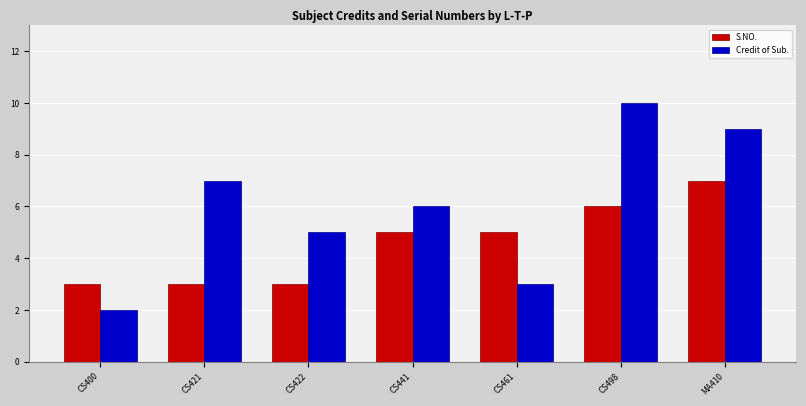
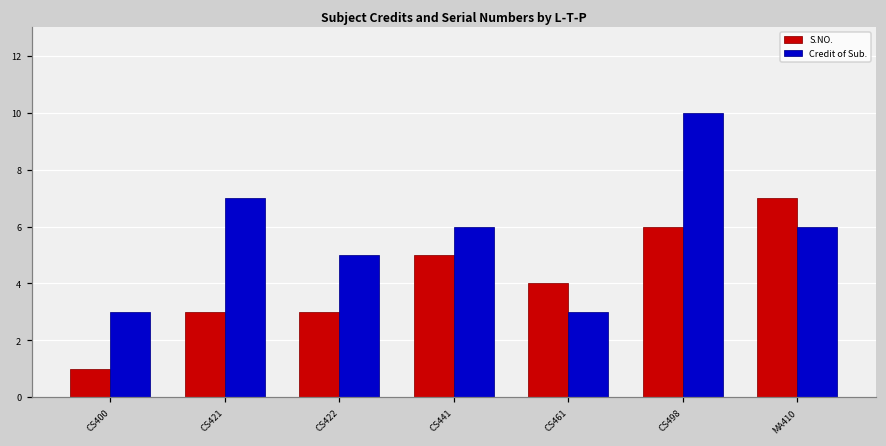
  {
    "S.NO.": {
-     "CS400": 3,
+     "CS400": 1,
      "CS421": 3,
      "CS422": 3,
      "CS441": 5,
-     "CS461": 5,
+     "CS461": 4,
      "CS498": 6,
      "MA410": 7
    },
    "Credit of Sub.": {
-     "CS400": 2,
+     "CS400": 3,
      "CS421": 7,
      "CS422": 5,
      "CS441": 6,
      "CS461": 3,
      "CS498": 10,
-     "MA410": 9
+     "MA410": 6
    }
  }
